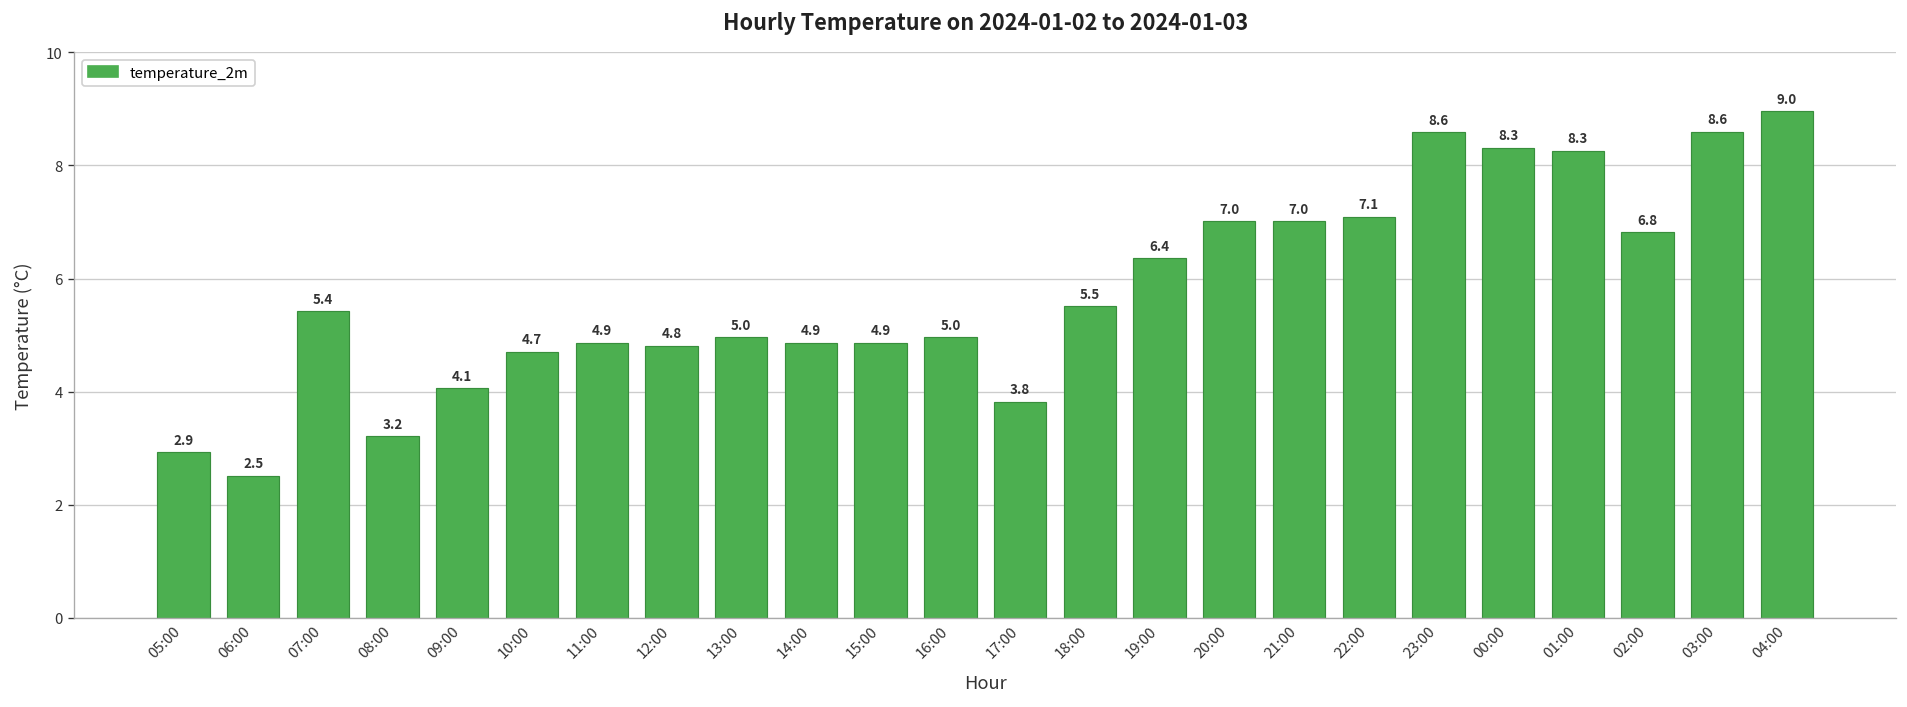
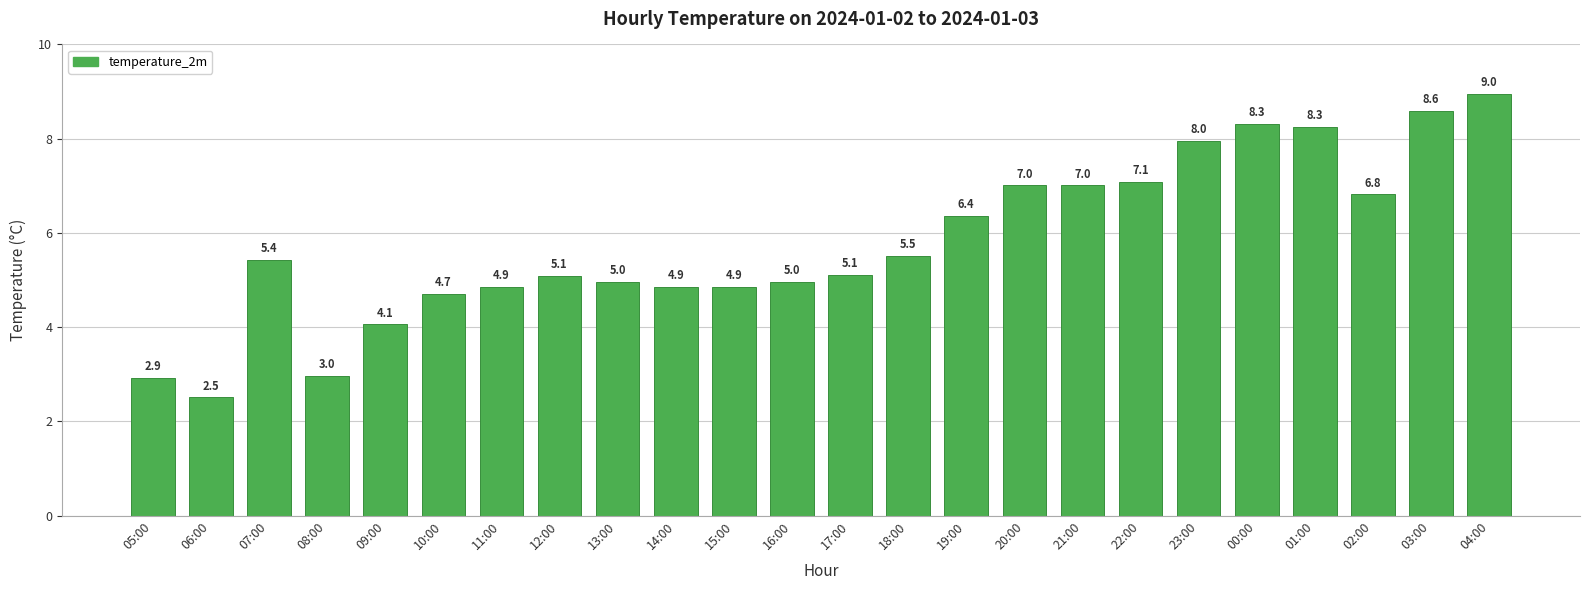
  {
    "05:00": 2.9,
    "06:00": 2.5,
    "07:00": 5.4,
-   "08:00": 3.2,
+   "08:00": 3.0,
    "09:00": 4.1,
    "10:00": 4.7,
    "11:00": 4.9,
-   "12:00": 4.8,
+   "12:00": 5.1,
    "13:00": 5.0,
    "14:00": 4.9,
    "15:00": 4.9,
    "16:00": 5.0,
-   "17:00": 3.8,
+   "17:00": 5.1,
    "18:00": 5.5,
    "19:00": 6.4,
    "20:00": 7.0,
    "21:00": 7.0,
    "22:00": 7.1,
-   "23:00": 8.6,
+   "23:00": 8.0,
    "00:00": 8.3,
    "01:00": 8.3,
    "02:00": 6.8,
    "03:00": 8.6,
    "04:00": 9.0
  }
